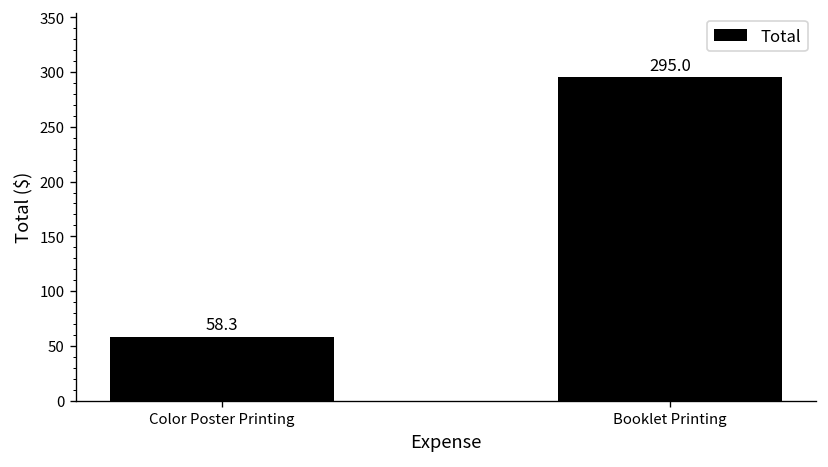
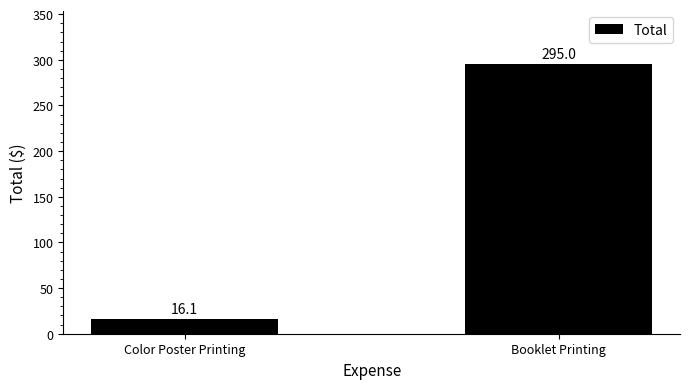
  {
-   "Color Poster Printing": 58.3,
+   "Color Poster Printing": 16.1,
    "Booklet Printing": 295.0
  }
